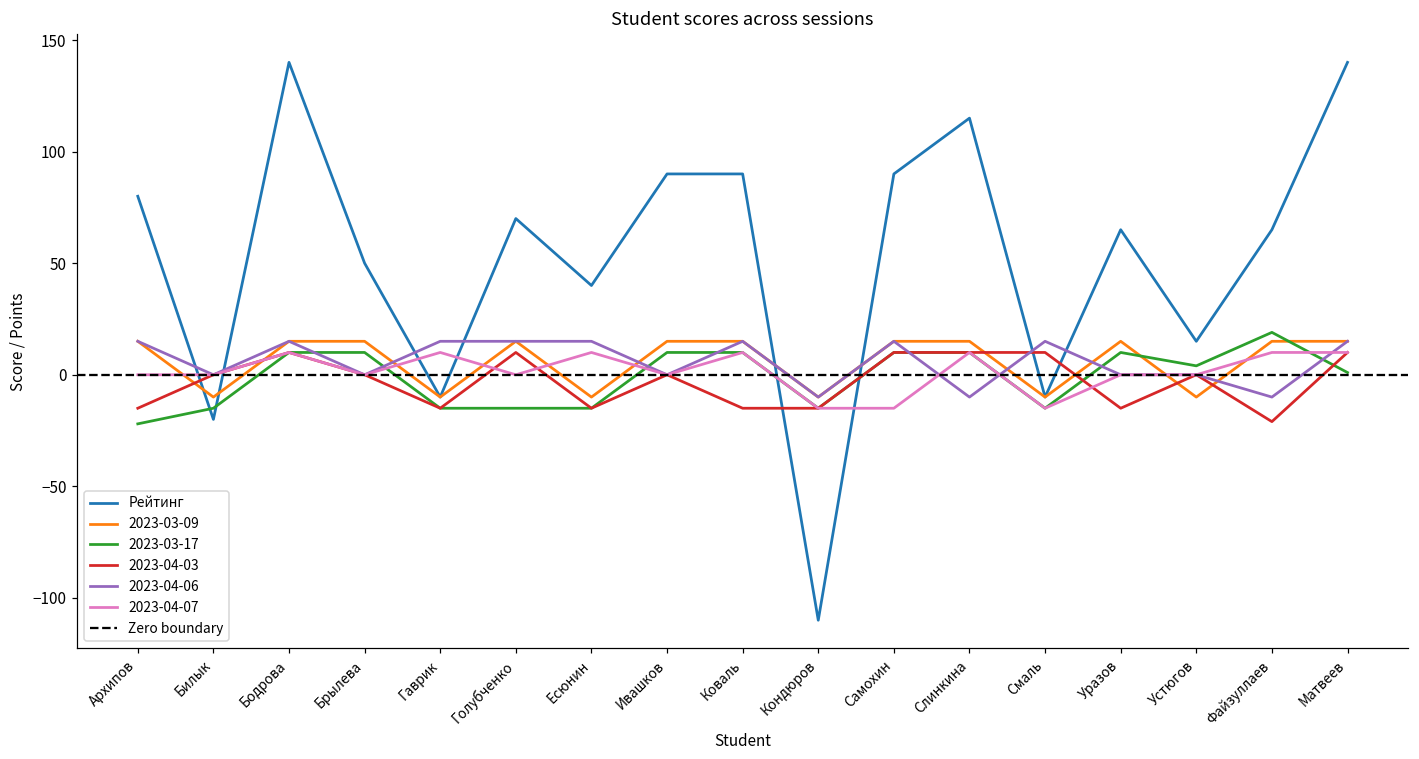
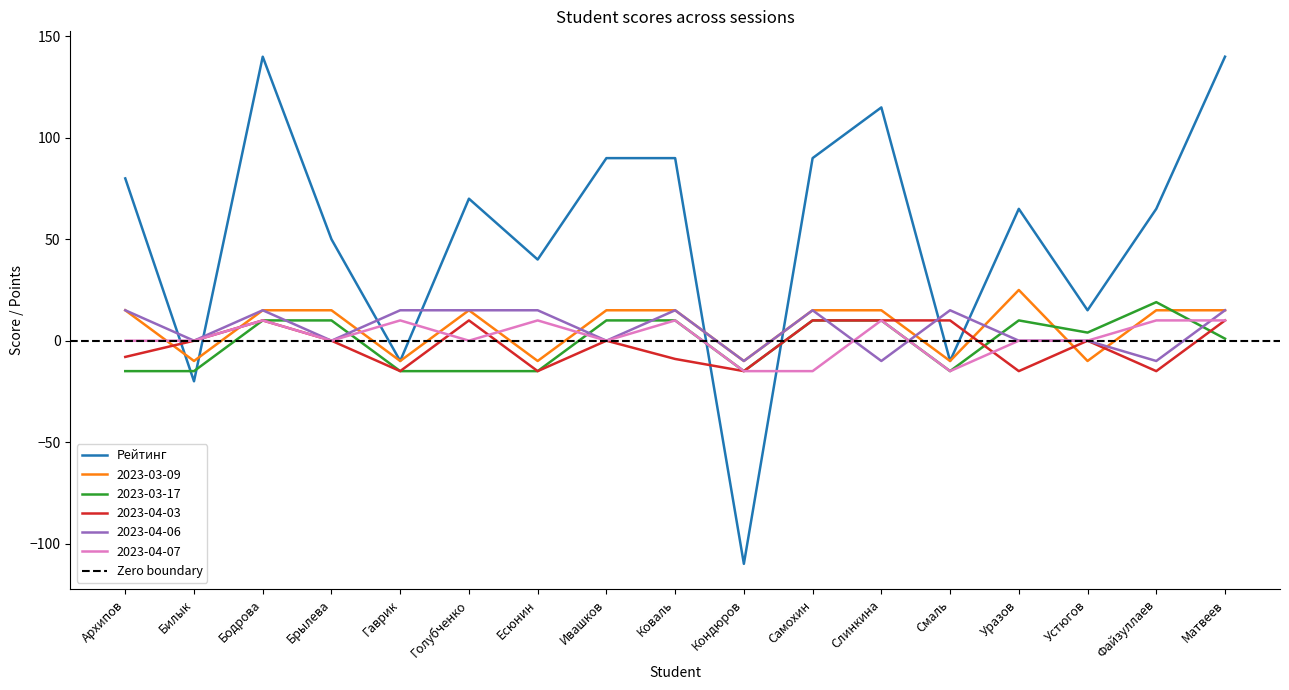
  {
    "Рейтинг": {
      "Архипов": 80,
      "Билык": -20,
      "Бодрова": 140,
      "Брылева": 50,
      "Голубченко": 70,
      "Есюнин": 40,
      "Ивашков": 90,
      "Коваль": 90,
      "Кондюров": -110,
      "Самохин": 90,
      "Слинкина": 115,
      "Уразов": 65,
      "Устюгов": 15,
      "Файзуллаев": 65,
      "Матвеев": 140
    },
    "2023-03-09": {
      "Билык": -10,
      "Брылева": 15,
      "Есюнин": -10,
      "Ивашков": 15,
      "Слинкина": 15,
-     "Уразов": 15,
+     "Уразов": 25,
      "Устюгов": -10,
      "Файзуллаев": 15
    },
    "2023-03-17": {
-     "Архипов": -22,
+     "Архипов": -15,
      "Билык": -15,
      "Брылева": 10,
      "Голубченко": -15,
      "Ивашков": 10,
      "Уразов": 10,
      "Устюгов": 4,
      "Файзуллаев": 19,
      "Матвеев": 1
    },
    "2023-04-03": {
-     "Архипов": -15,
+     "Архипов": -8,
      "Голубченко": 10,
-     "Коваль": -15,
+     "Коваль": -9,
      "Смаль": 10,
      "Уразов": -15,
-     "Файзуллаев": -21
+     "Файзуллаев": -15
    },
    "2023-04-06": {
      "Гаврик": 15,
      "Есюнин": 15,
      "Слинкина": -10,
      "Смаль": 15,
      "Файзуллаев": -10
    },
    "2023-04-07": {
      "Архипов": 0,
      "Гаврик": 10,
      "Голубченко": 0,
      "Есюнин": 10,
      "Самохин": -15,
      "Файзуллаев": 10
    }
  }
